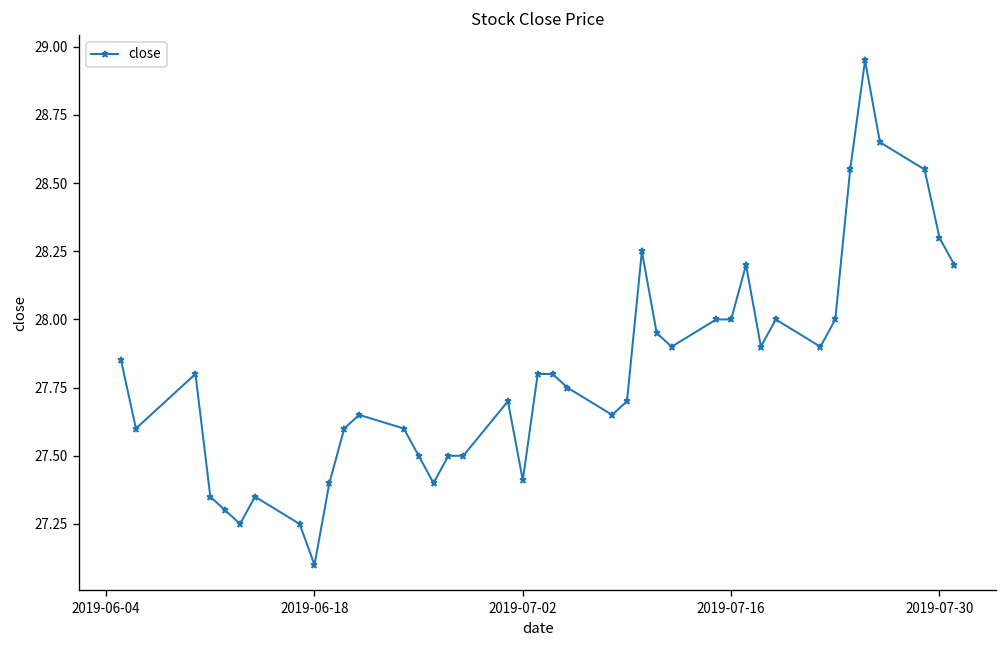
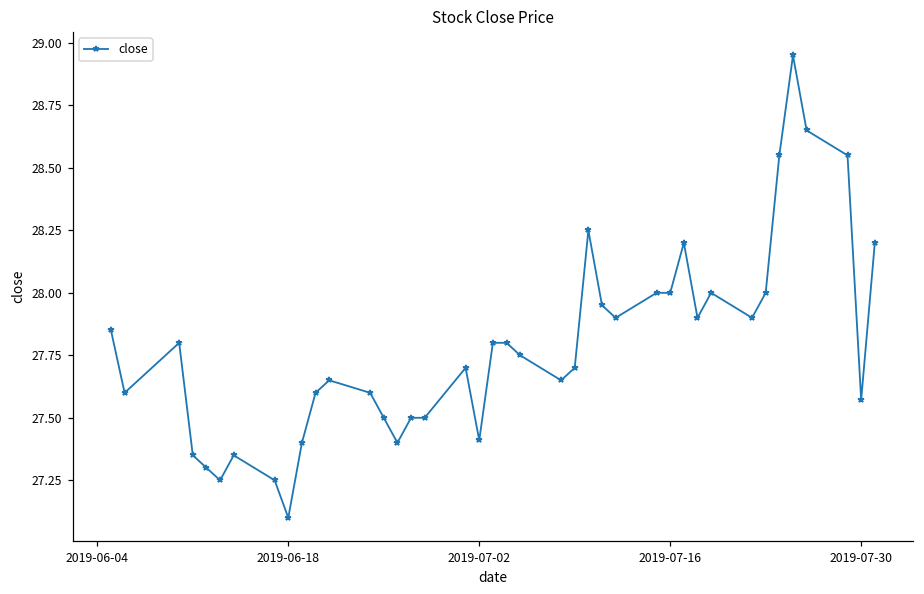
  {
    "2019-06-18": 27.10,
    "2019-07-02": 27.41,
    "2019-07-16": 28.00,
-   "2019-07-30": 28.30
+   "2019-07-30": 27.57
  }
